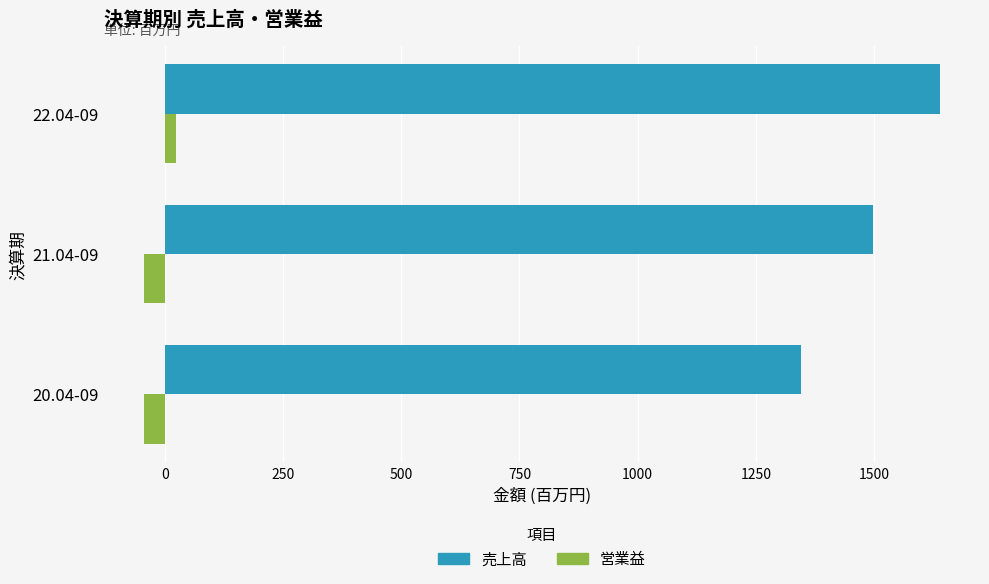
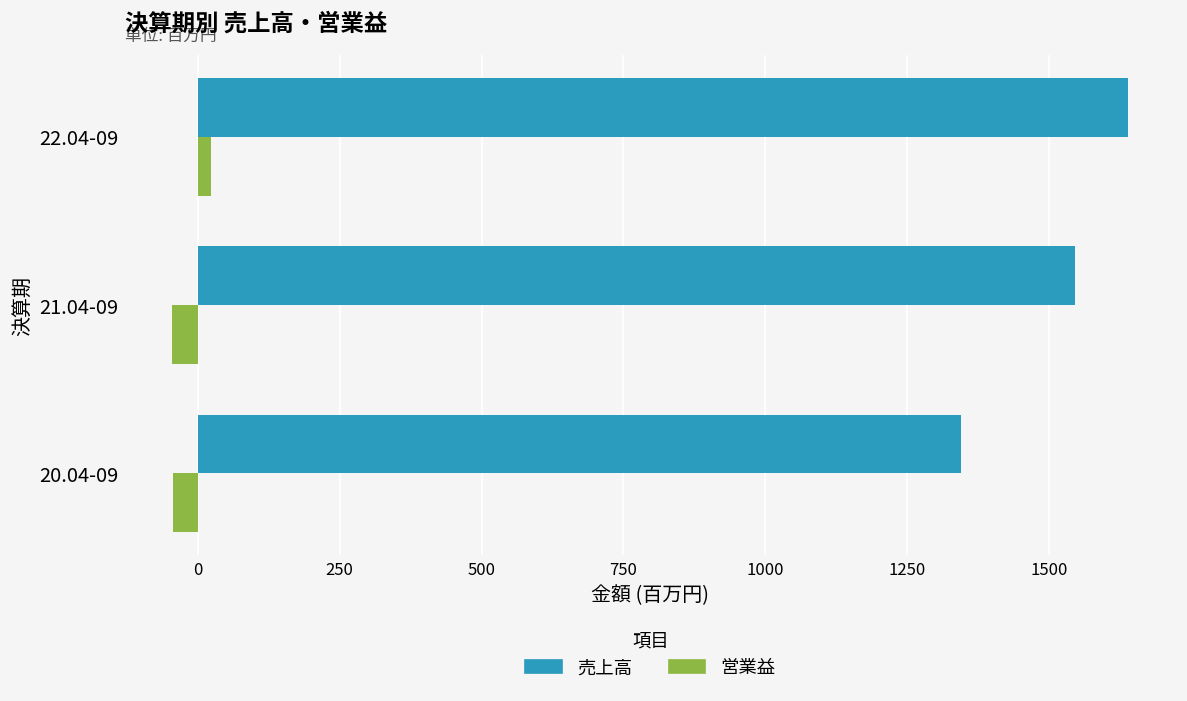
  {
    "売上高": {
      "22.04-09": 1640,
-     "21.04-09": 1500,
+     "21.04-09": 1550,
      "20.04-09": 1350
    },
    "営業益": {
      "22.04-09": 20,
      "21.04-09": -50,
      "20.04-09": -40
    }
  }
